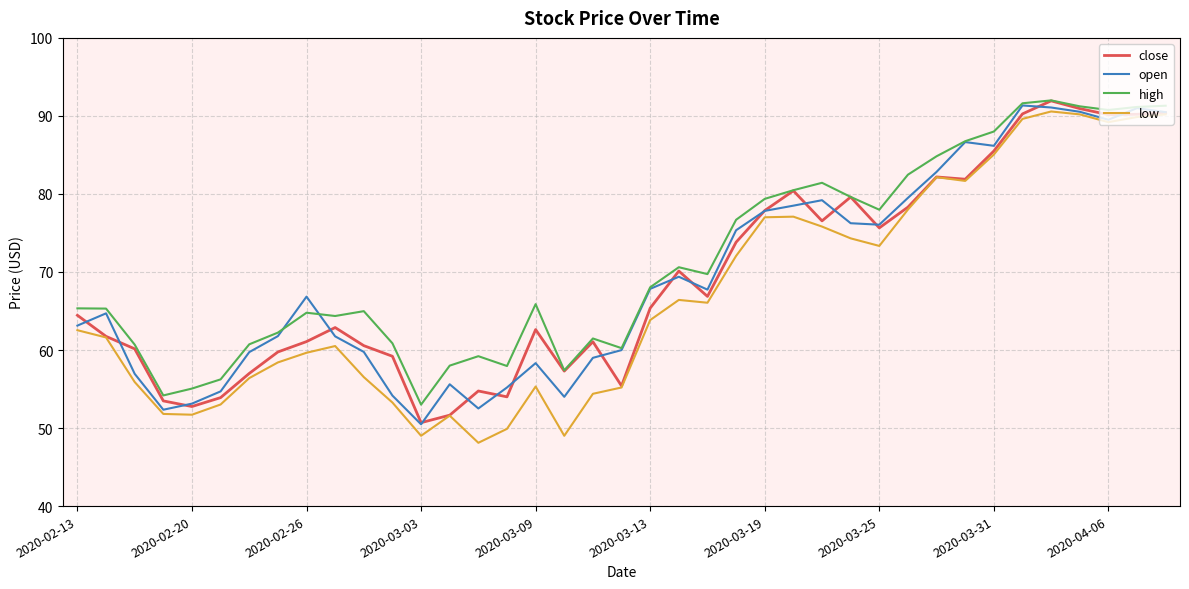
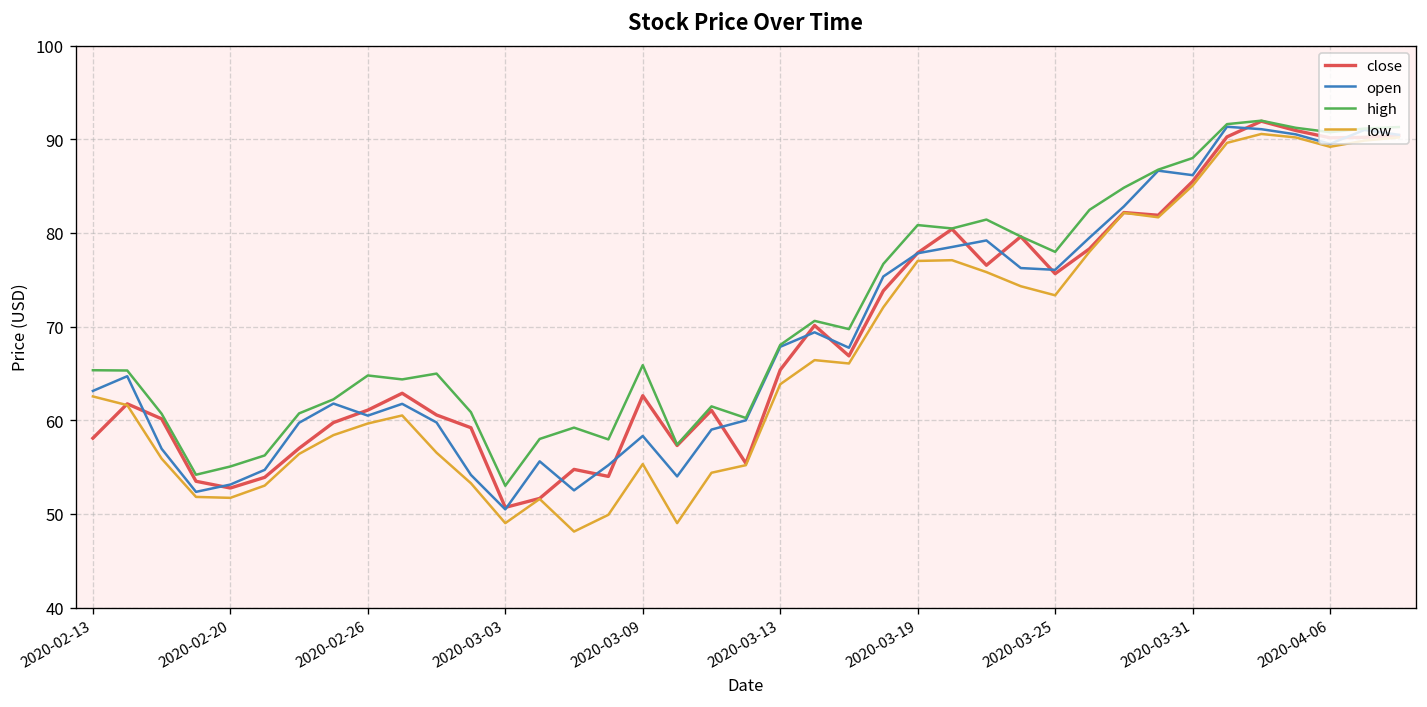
  {
    "close": {
-     "2020-02-13": 64,
+     "2020-02-13": 58,
      "2020-02-20": 53,
      "2020-02-26": 61,
      "2020-03-09": 63,
      "2020-03-13": 65,
      "2020-03-25": 76,
      "2020-03-31": 86
    },
    "open": {
      "2020-02-13": 63,
      "2020-02-20": 53,
-     "2020-02-26": 67,
+     "2020-02-26": 60,
      "2020-03-09": 58,
      "2020-03-25": 76,
      "2020-03-31": 86
    },
    "high": {
      "2020-02-13": 65,
      "2020-02-20": 55,
      "2020-02-26": 65,
      "2020-03-03": 53,
      "2020-03-09": 66,
-     "2020-03-19": 79,
+     "2020-03-19": 81,
      "2020-03-25": 78,
      "2020-03-31": 88
    },
    "low": {
      "2020-02-13": 63,
      "2020-02-20": 52,
      "2020-02-26": 60,
      "2020-03-03": 49,
      "2020-03-09": 55,
      "2020-03-13": 64,
      "2020-03-19": 77,
      "2020-03-25": 73,
      "2020-03-31": 85
    }
  }
